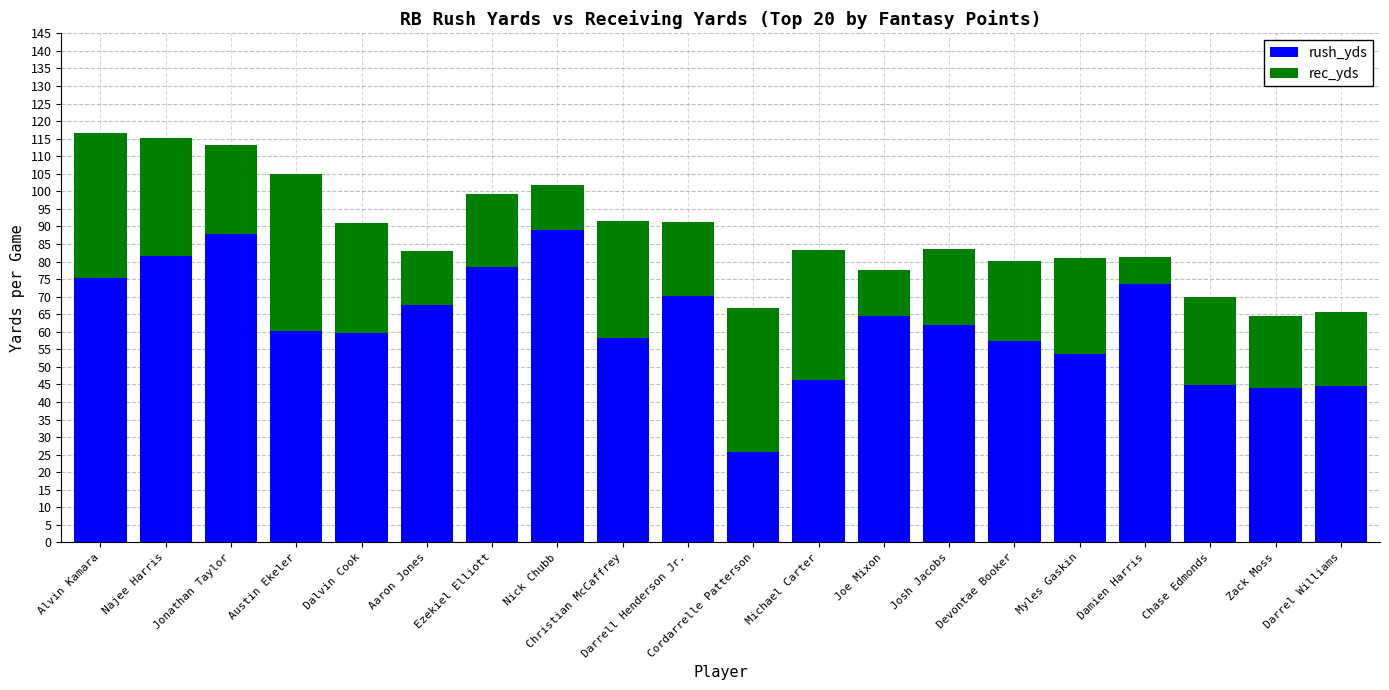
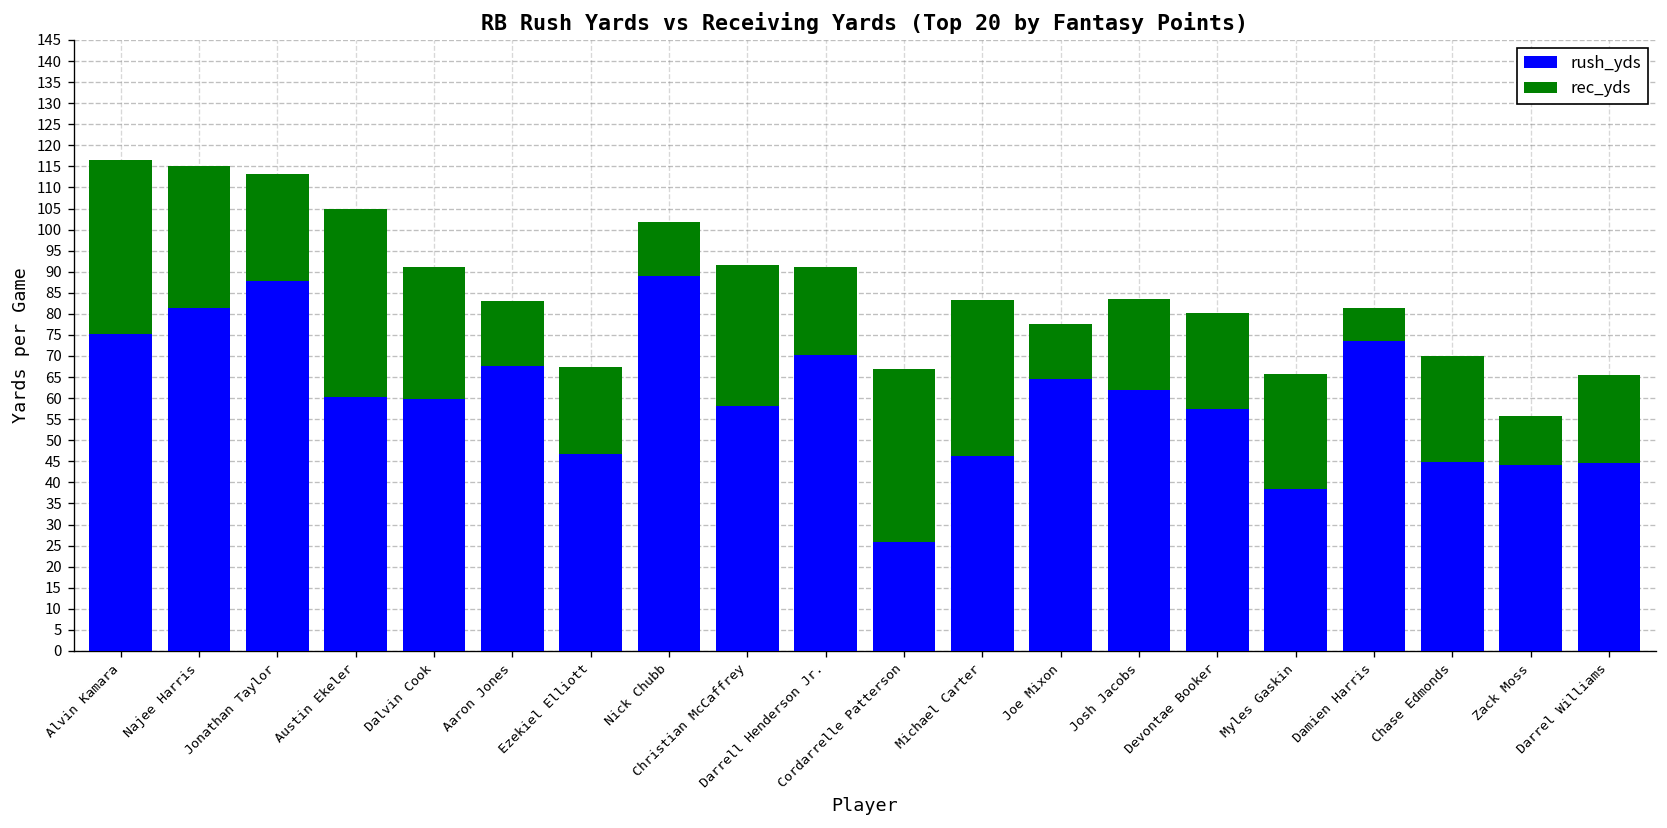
  {
    "rush_yds": {
      "Alvin Kamara": 75,
      "Najee Harris": 82,
      "Jonathan Taylor": 88,
      "Austin Ekeler": 60,
      "Dalvin Cook": 60,
      "Aaron Jones": 68,
-     "Ezekiel Elliott": 79,
+     "Ezekiel Elliott": 47,
      "Nick Chubb": 89,
      "Christian McCaffrey": 58,
      "Darrell Henderson Jr.": 70,
      "Cordarrelle Patterson": 26,
      "Michael Carter": 46,
      "Joe Mixon": 65,
      "Josh Jacobs": 62,
      "Devontae Booker": 57,
-     "Myles Gaskin": 54,
+     "Myles Gaskin": 38,
      "Damien Harris": 74,
      "Chase Edmonds": 45,
      "Zack Moss": 44,
      "Darrel Williams": 45
    },
    "rec_yds": {
      "Alvin Kamara": 41,
      "Najee Harris": 34,
      "Jonathan Taylor": 25,
      "Austin Ekeler": 45,
      "Dalvin Cook": 31,
      "Aaron Jones": 15,
      "Ezekiel Elliott": 21,
      "Nick Chubb": 13,
      "Christian McCaffrey": 33,
      "Darrell Henderson Jr.": 21,
      "Cordarrelle Patterson": 41,
      "Michael Carter": 37,
      "Joe Mixon": 13,
      "Josh Jacobs": 22,
      "Devontae Booker": 23,
      "Myles Gaskin": 27,
      "Damien Harris": 8,
      "Chase Edmonds": 25,
-     "Zack Moss": 20,
+     "Zack Moss": 12,
      "Darrel Williams": 21
    }
  }
